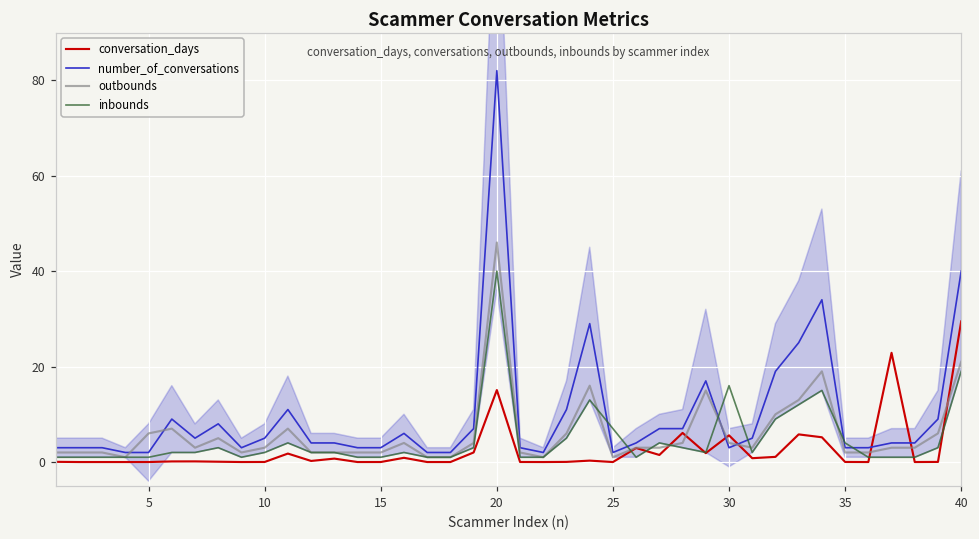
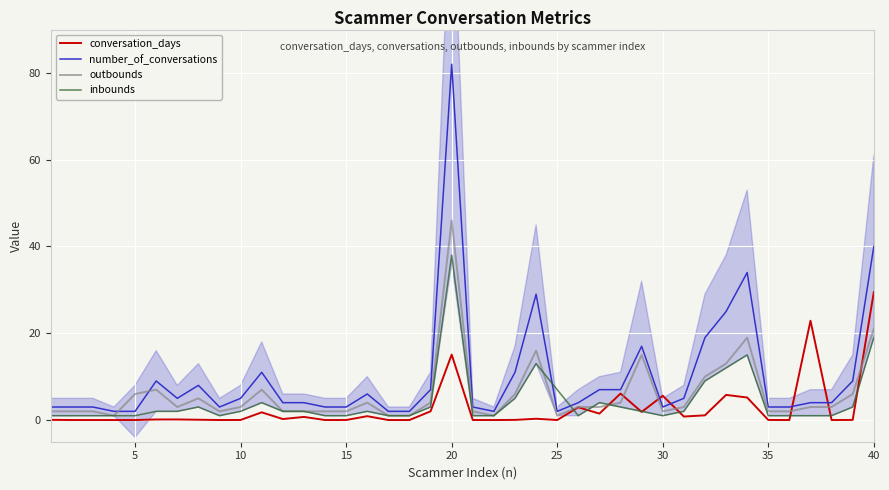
  {
    "conversation_days": {
      "5": 0,
      "10": 0,
      "15": 0,
      "20": 15,
      "25": 0,
      "35": 0,
      "40": 29
    },
    "outbounds": {
      "5": 6,
      "10": 3,
      "15": 2,
      "20": 46,
      "25": 1,
-     "30": 4,
+     "30": 2,
      "35": 2,
      "40": 21
    },
    "inbounds": {
      "5": 1,
      "10": 2,
      "15": 1,
-     "20": 40,
+     "20": 38,
      "25": 7,
-     "30": 16,
-     "35": 4,
+     "30": 1,
+     "35": 1,
      "40": 19
    }
  }
